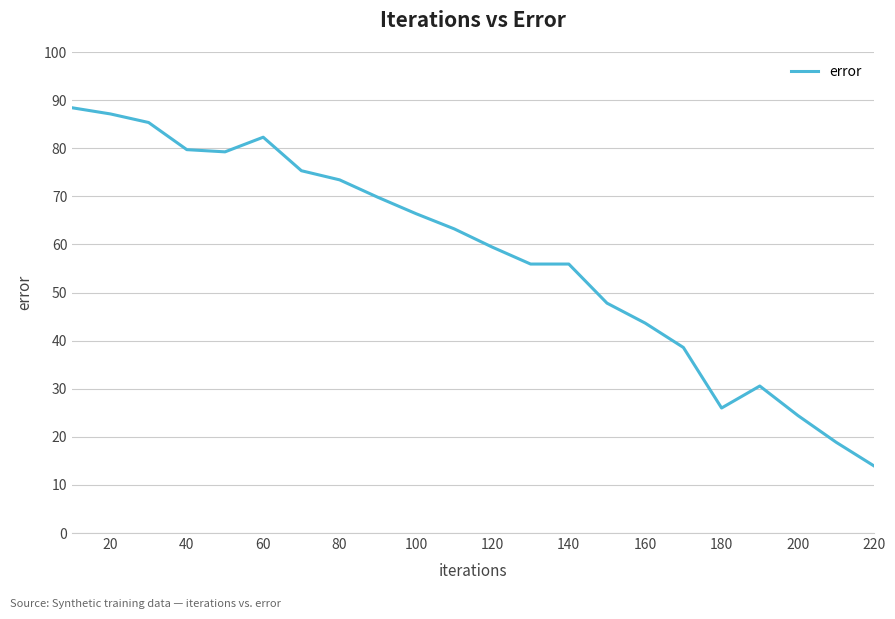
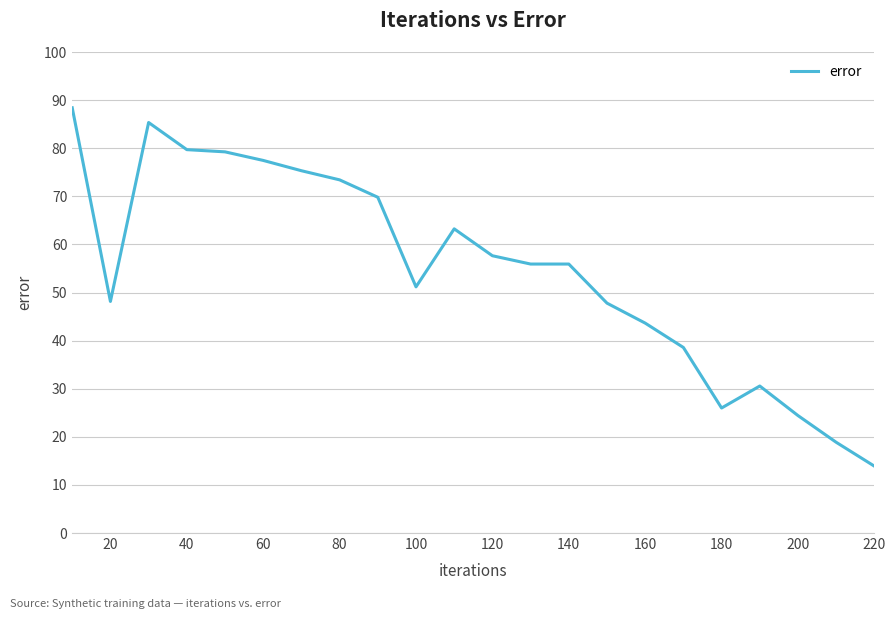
  {
-   "20": 87,
+   "20": 48,
    "40": 80,
-   "60": 82,
+   "60": 77,
    "80": 73,
-   "100": 66,
-   "120": 59,
+   "100": 51,
+   "120": 58,
    "140": 56,
    "160": 44,
    "180": 26,
    "200": 24,
    "220": 14
  }
